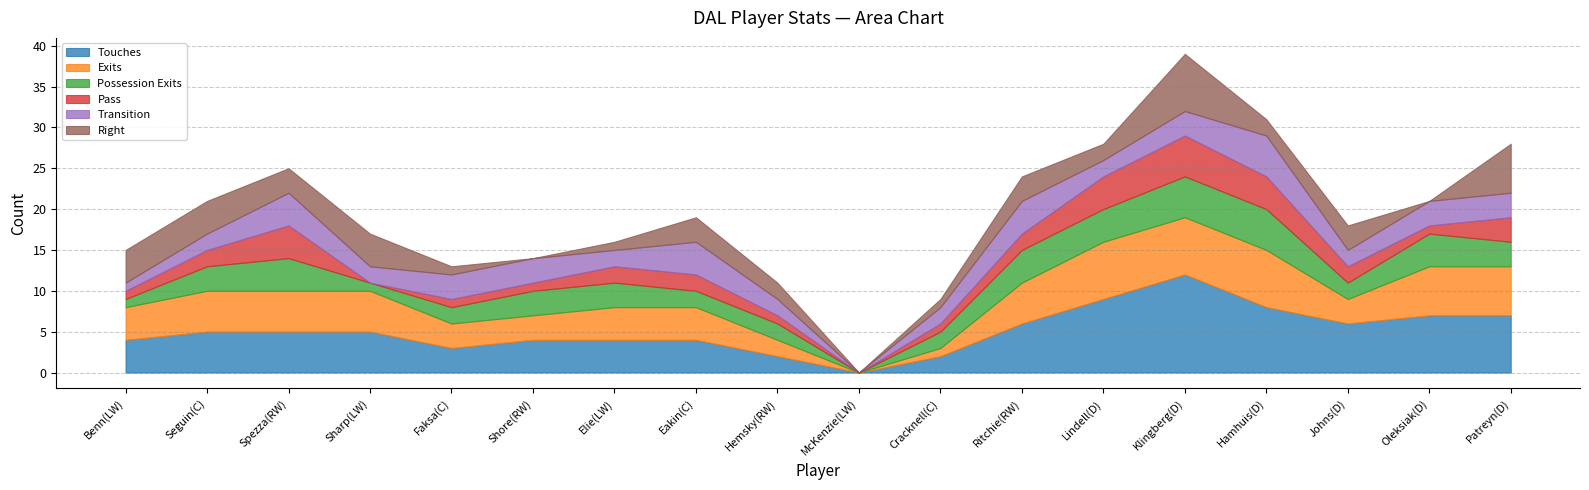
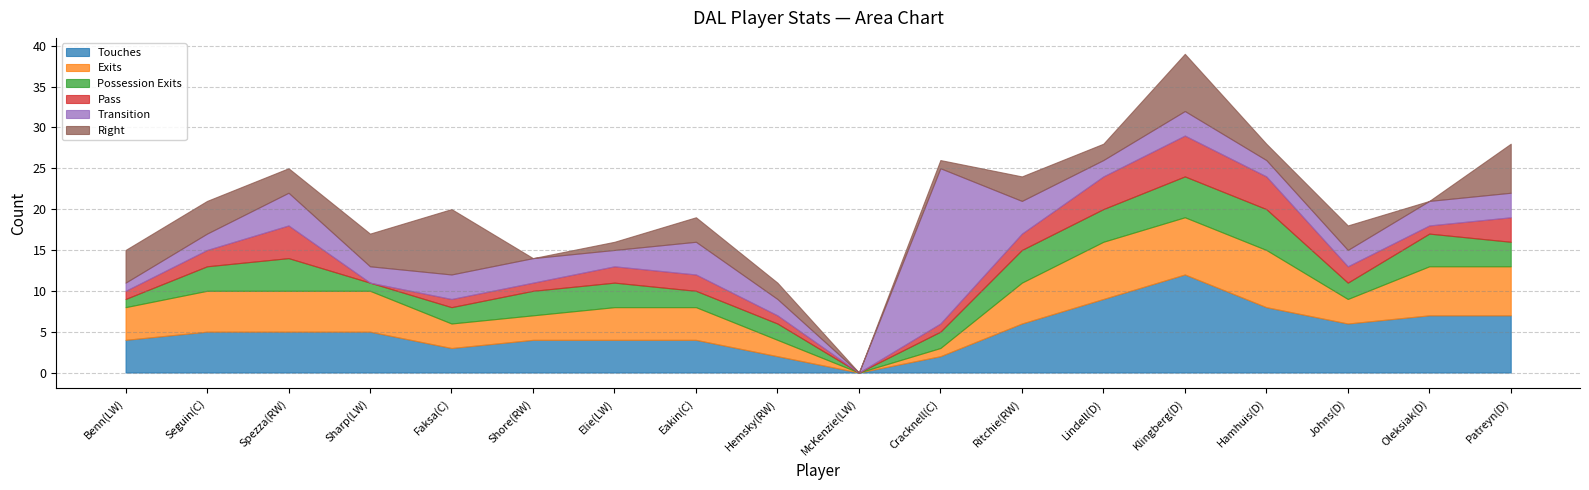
  {
    "Touches": {
      "Benn(LW)": 4,
      "Seguin(C)": 5,
      "Spezza(RW)": 5,
      "Sharp(LW)": 5,
      "Faksa(C)": 3,
      "Shore(RW)": 4,
      "Elie(LW)": 4,
      "Eakin(C)": 4,
      "Hemsky(RW)": 2,
      "Cracknell(C)": 2,
      "Ritchie(RW)": 6,
      "Lindell(D)": 9,
      "Klingberg(D)": 12,
      "Hamhuis(D)": 8,
      "Johns(D)": 6,
      "Oleksiak(D)": 7,
      "Patreyn(D)": 7
    },
    "Exits": {
      "Benn(LW)": 4,
      "Seguin(C)": 5,
      "Spezza(RW)": 5,
      "Sharp(LW)": 5,
      "Faksa(C)": 3,
      "Shore(RW)": 3,
      "Elie(LW)": 4,
      "Eakin(C)": 4,
      "Hemsky(RW)": 2,
      "Cracknell(C)": 1,
      "Ritchie(RW)": 5,
      "Lindell(D)": 7,
      "Klingberg(D)": 7,
      "Hamhuis(D)": 7,
      "Johns(D)": 3,
      "Oleksiak(D)": 6,
      "Patreyn(D)": 6
    },
    "Possession Exits": {
      "Benn(LW)": 1,
      "Seguin(C)": 3,
      "Spezza(RW)": 4,
      "Faksa(C)": 2,
      "Shore(RW)": 3,
      "Elie(LW)": 3,
      "Eakin(C)": 2,
      "Hemsky(RW)": 2,
      "Cracknell(C)": 2,
      "Ritchie(RW)": 4,
      "Lindell(D)": 4,
      "Klingberg(D)": 5,
      "Hamhuis(D)": 5,
      "Johns(D)": 2,
      "Oleksiak(D)": 4,
      "Patreyn(D)": 3
    },
    "Pass": {
      "Benn(LW)": 1,
      "Seguin(C)": 2,
      "Spezza(RW)": 4,
      "Faksa(C)": 1,
      "Shore(RW)": 1,
      "Elie(LW)": 2,
      "Eakin(C)": 2,
      "Hemsky(RW)": 1,
      "Cracknell(C)": 1,
      "Ritchie(RW)": 2,
      "Lindell(D)": 4,
      "Klingberg(D)": 5,
      "Hamhuis(D)": 4,
      "Johns(D)": 2,
      "Oleksiak(D)": 1,
      "Patreyn(D)": 3
    },
    "Transition": {
      "Benn(LW)": 1,
      "Seguin(C)": 2,
      "Spezza(RW)": 4,
      "Sharp(LW)": 2,
      "Faksa(C)": 3,
      "Elie(LW)": 2,
      "Eakin(C)": 4,
      "Hemsky(RW)": 2,
-     "Cracknell(C)": 2,
+     "Cracknell(C)": 19,
      "Ritchie(RW)": 4,
      "Lindell(D)": 2,
      "Klingberg(D)": 3,
-     "Hamhuis(D)": 5,
+     "Hamhuis(D)": 2,
      "Johns(D)": 2,
      "Patreyn(D)": 3
    },
    "Right": {
      "Benn(LW)": 4,
      "Seguin(C)": 4,
      "Spezza(RW)": 3,
      "Sharp(LW)": 4,
-     "Faksa(C)": 1,
+     "Faksa(C)": 8,
      "Elie(LW)": 1,
      "Eakin(C)": 3,
      "Hemsky(RW)": 2,
      "Cracknell(C)": 1,
      "Ritchie(RW)": 3,
      "Lindell(D)": 2,
      "Klingberg(D)": 7,
      "Hamhuis(D)": 2,
      "Johns(D)": 3,
      "Patreyn(D)": 6
    }
  }
